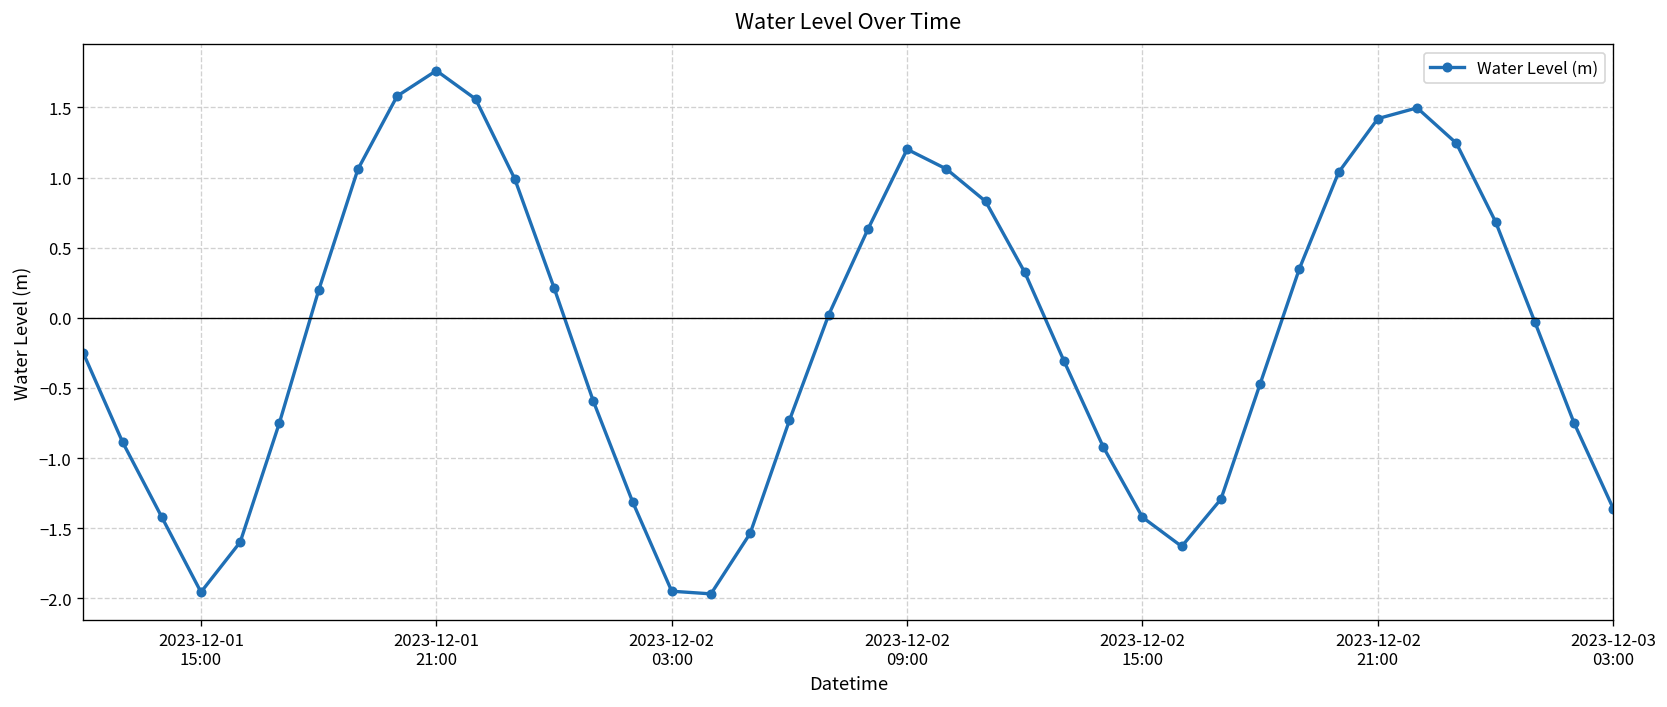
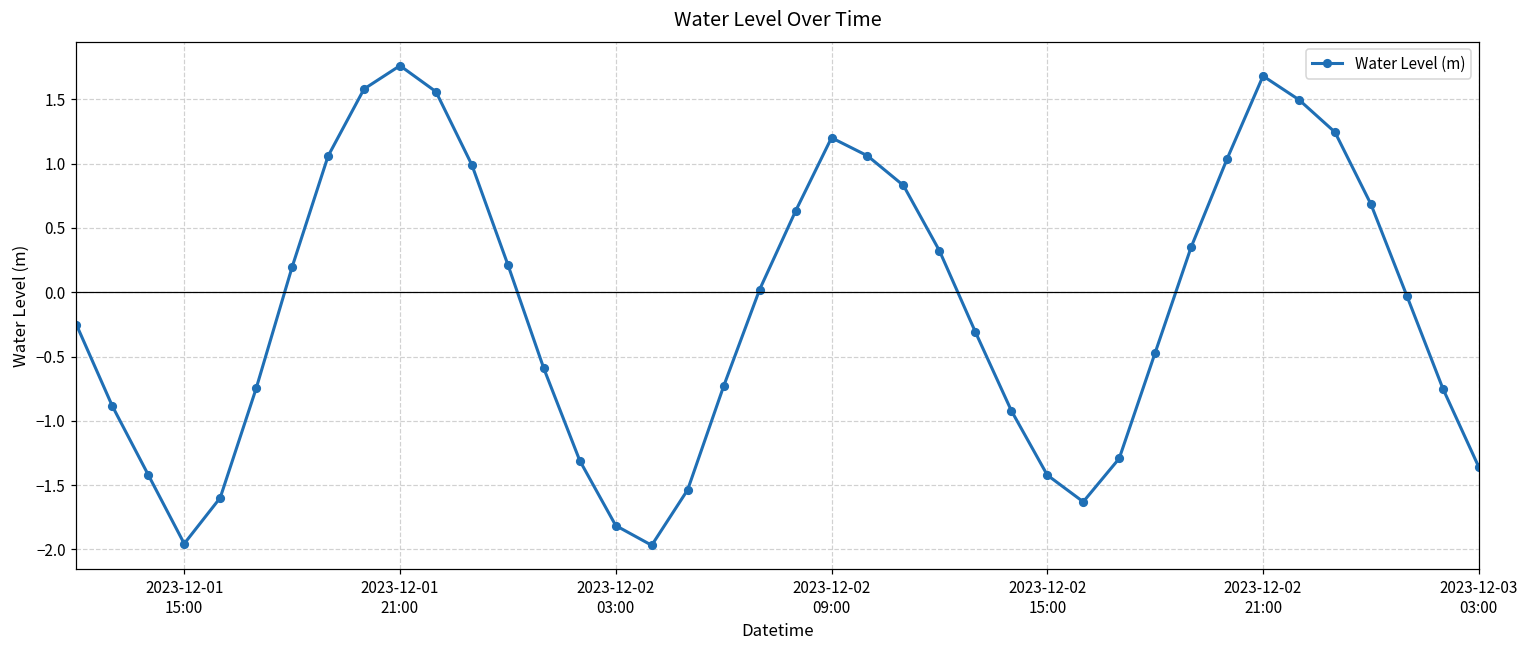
  {
    "2023-12-01 15:00": -1.96,
    "2023-12-01 21:00": 1.76,
-   "2023-12-02 03:00": -1.95,
+   "2023-12-02 03:00": -1.81,
    "2023-12-02 09:00": 1.20,
    "2023-12-02 15:00": -1.42,
-   "2023-12-02 21:00": 1.42,
+   "2023-12-02 21:00": 1.68,
    "2023-12-03 03:00": -1.36
  }
